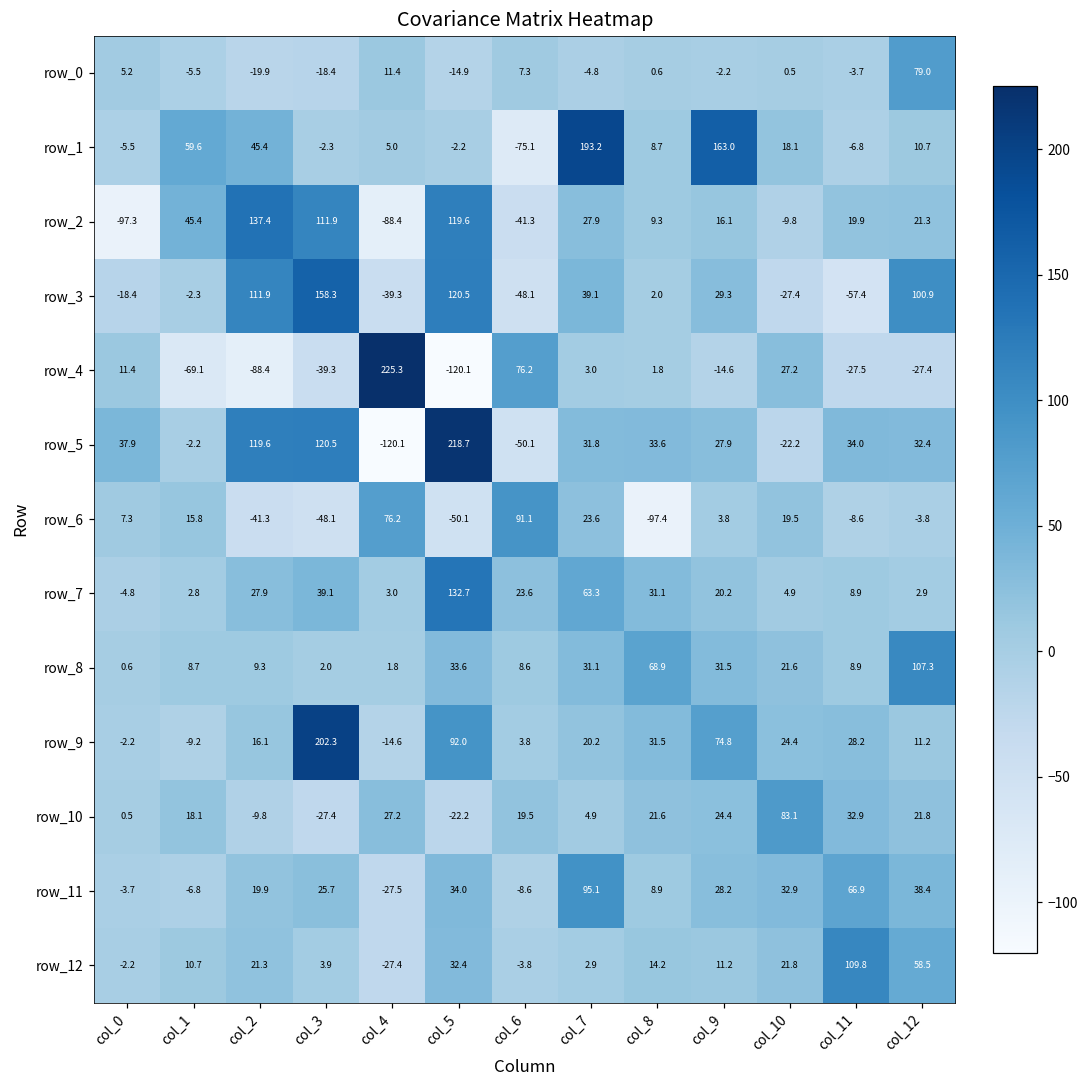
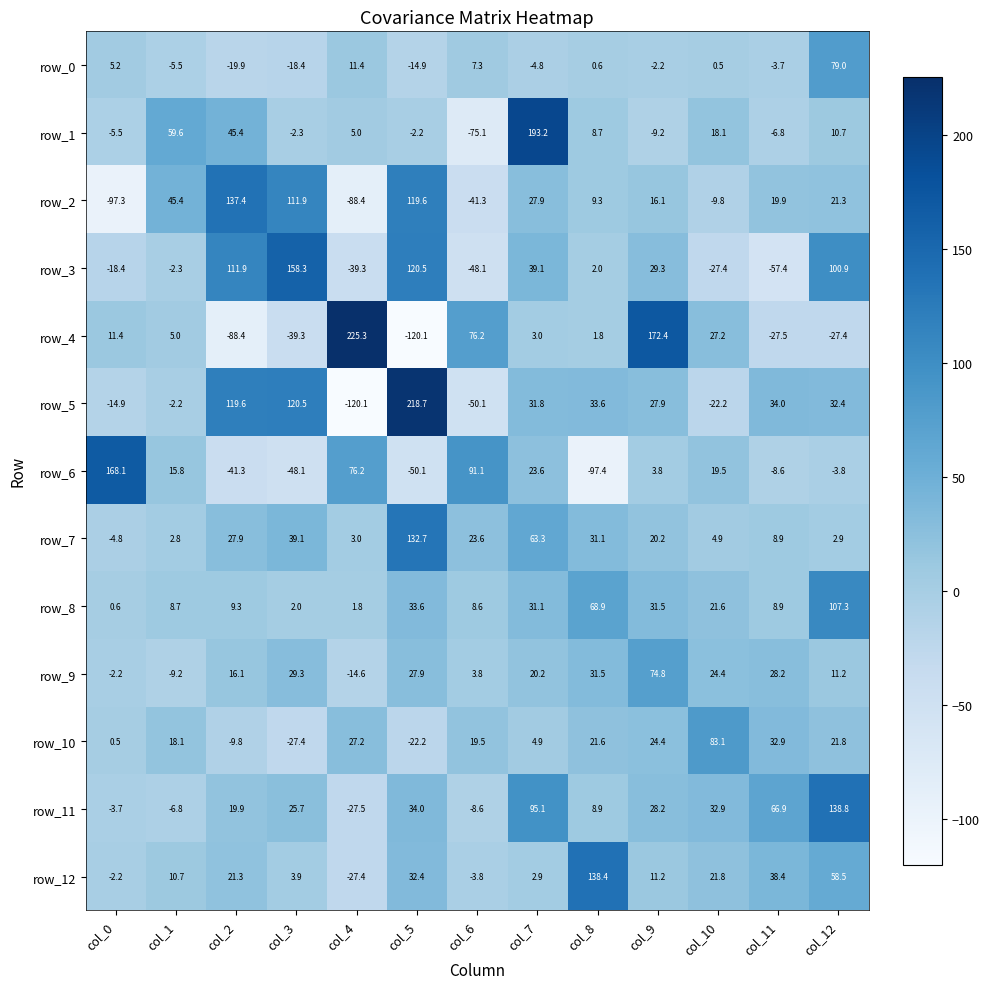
  {
    "row_0": {
      "col_0": 5.2,
      "col_1": -5.5,
      "col_2": -19.9,
      "col_3": -18.4,
      "col_4": 11.4,
      "col_5": -14.9,
      "col_6": 7.3,
      "col_7": -4.8,
      "col_8": 0.6,
      "col_9": -2.2,
      "col_10": 0.5,
      "col_11": -3.7,
      "col_12": 79.0
    },
    "row_1": {
      "col_0": -5.5,
      "col_1": 59.6,
      "col_2": 45.4,
      "col_3": -2.3,
      "col_4": 5.0,
      "col_5": -2.2,
      "col_6": -75.1,
      "col_7": 193.2,
      "col_8": 8.7,
-     "col_9": 163.0,
+     "col_9": -9.2,
      "col_10": 18.1,
      "col_11": -6.8,
      "col_12": 10.7
    },
    "row_2": {
      "col_0": -97.3,
      "col_1": 45.4,
      "col_2": 137.4,
      "col_3": 111.9,
      "col_4": -88.4,
      "col_5": 119.6,
      "col_6": -41.3,
      "col_7": 27.9,
      "col_8": 9.3,
      "col_9": 16.1,
      "col_10": -9.8,
      "col_11": 19.9,
      "col_12": 21.3
    },
    "row_3": {
      "col_0": -18.4,
      "col_1": -2.3,
      "col_2": 111.9,
      "col_3": 158.3,
      "col_4": -39.3,
      "col_5": 120.5,
      "col_6": -48.1,
      "col_7": 39.1,
      "col_8": 2.0,
      "col_9": 29.3,
      "col_10": -27.4,
      "col_11": -57.4,
      "col_12": 100.9
    },
    "row_4": {
      "col_0": 11.4,
-     "col_1": -69.1,
+     "col_1": 5.0,
      "col_2": -88.4,
      "col_3": -39.3,
      "col_4": 225.3,
      "col_5": -120.1,
      "col_6": 76.2,
      "col_7": 3.0,
      "col_8": 1.8,
-     "col_9": -14.6,
+     "col_9": 172.4,
      "col_10": 27.2,
      "col_11": -27.5,
      "col_12": -27.4
    },
    "row_5": {
-     "col_0": 37.9,
+     "col_0": -14.9,
      "col_1": -2.2,
      "col_2": 119.6,
      "col_3": 120.5,
      "col_4": -120.1,
      "col_5": 218.7,
      "col_6": -50.1,
      "col_7": 31.8,
      "col_8": 33.6,
      "col_9": 27.9,
      "col_10": -22.2,
      "col_11": 34.0,
      "col_12": 32.4
    },
    "row_6": {
-     "col_0": 7.3,
+     "col_0": 168.1,
      "col_1": 15.8,
      "col_2": -41.3,
      "col_3": -48.1,
      "col_4": 76.2,
      "col_5": -50.1,
      "col_6": 91.1,
      "col_7": 23.6,
      "col_8": -97.4,
      "col_9": 3.8,
      "col_10": 19.5,
      "col_11": -8.6,
      "col_12": -3.8
    },
    "row_7": {
      "col_0": -4.8,
      "col_1": 2.8,
      "col_2": 27.9,
      "col_3": 39.1,
      "col_4": 3.0,
      "col_5": 132.7,
      "col_6": 23.6,
      "col_7": 63.3,
      "col_8": 31.1,
      "col_9": 20.2,
      "col_10": 4.9,
      "col_11": 8.9,
      "col_12": 2.9
    },
    "row_8": {
      "col_0": 0.6,
      "col_1": 8.7,
      "col_2": 9.3,
      "col_3": 2.0,
      "col_4": 1.8,
      "col_5": 33.6,
      "col_6": 8.6,
      "col_7": 31.1,
      "col_8": 68.9,
      "col_9": 31.5,
      "col_10": 21.6,
      "col_11": 8.9,
      "col_12": 107.3
    },
    "row_9": {
      "col_0": -2.2,
      "col_1": -9.2,
      "col_2": 16.1,
-     "col_3": 202.3,
+     "col_3": 29.3,
      "col_4": -14.6,
-     "col_5": 92.0,
+     "col_5": 27.9,
      "col_6": 3.8,
      "col_7": 20.2,
      "col_8": 31.5,
      "col_9": 74.8,
      "col_10": 24.4,
      "col_11": 28.2,
      "col_12": 11.2
    },
    "row_10": {
      "col_0": 0.5,
      "col_1": 18.1,
      "col_2": -9.8,
      "col_3": -27.4,
      "col_4": 27.2,
      "col_5": -22.2,
      "col_6": 19.5,
      "col_7": 4.9,
      "col_8": 21.6,
      "col_9": 24.4,
      "col_10": 83.1,
      "col_11": 32.9,
      "col_12": 21.8
    },
    "row_11": {
      "col_0": -3.7,
      "col_1": -6.8,
      "col_2": 19.9,
      "col_3": 25.7,
      "col_4": -27.5,
      "col_5": 34.0,
      "col_6": -8.6,
      "col_7": 95.1,
      "col_8": 8.9,
      "col_9": 28.2,
      "col_10": 32.9,
      "col_11": 66.9,
-     "col_12": 38.4
+     "col_12": 138.8
    },
    "row_12": {
      "col_0": -2.2,
      "col_1": 10.7,
      "col_2": 21.3,
      "col_3": 3.9,
      "col_4": -27.4,
      "col_5": 32.4,
      "col_6": -3.8,
      "col_7": 2.9,
-     "col_8": 14.2,
+     "col_8": 138.4,
      "col_9": 11.2,
      "col_10": 21.8,
-     "col_11": 109.8,
+     "col_11": 38.4,
      "col_12": 58.5
    }
  }
